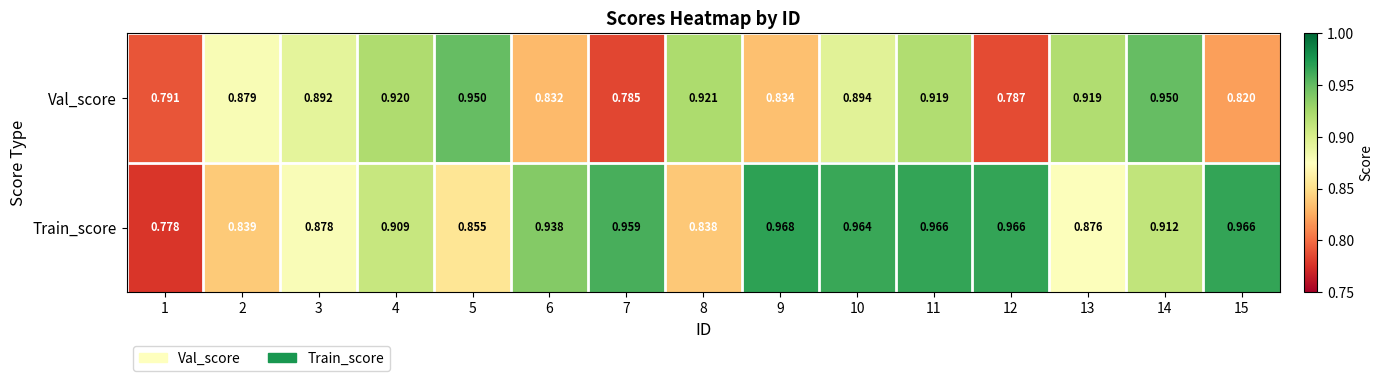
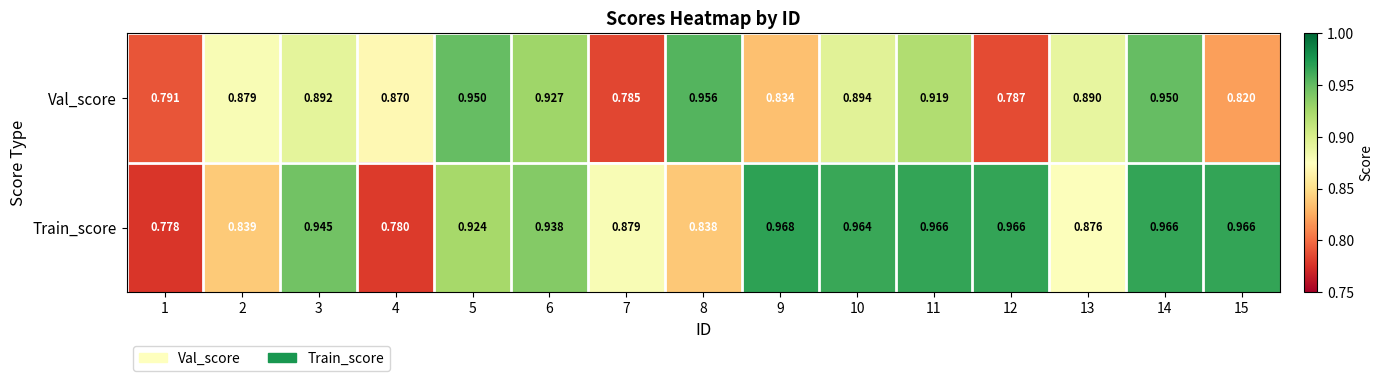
  {
    "Val_score": {
      "1": 0.791,
      "2": 0.879,
      "3": 0.892,
-     "4": 0.920,
+     "4": 0.870,
      "5": 0.950,
-     "6": 0.832,
+     "6": 0.927,
      "7": 0.785,
-     "8": 0.921,
+     "8": 0.956,
      "9": 0.834,
      "10": 0.894,
      "11": 0.919,
      "12": 0.787,
-     "13": 0.919,
+     "13": 0.890,
      "14": 0.950,
      "15": 0.820
    },
    "Train_score": {
      "1": 0.778,
      "2": 0.839,
-     "3": 0.878,
-     "4": 0.909,
-     "5": 0.855,
+     "3": 0.945,
+     "4": 0.780,
+     "5": 0.924,
      "6": 0.938,
-     "7": 0.959,
+     "7": 0.879,
      "8": 0.838,
      "9": 0.968,
      "10": 0.964,
      "11": 0.966,
      "12": 0.966,
      "13": 0.876,
-     "14": 0.912,
+     "14": 0.966,
      "15": 0.966
    }
  }
